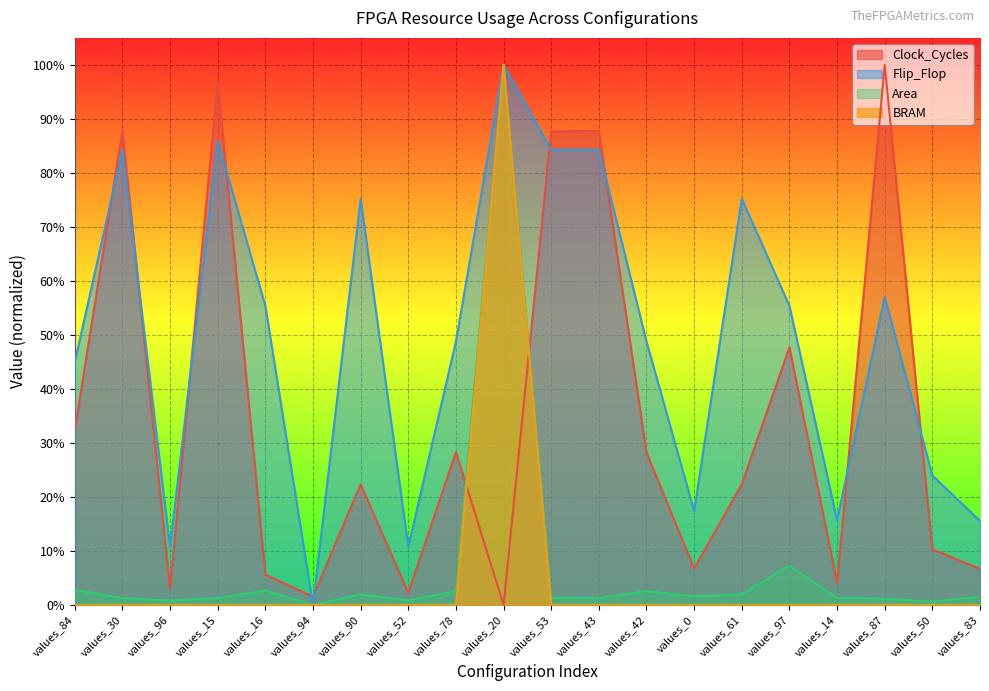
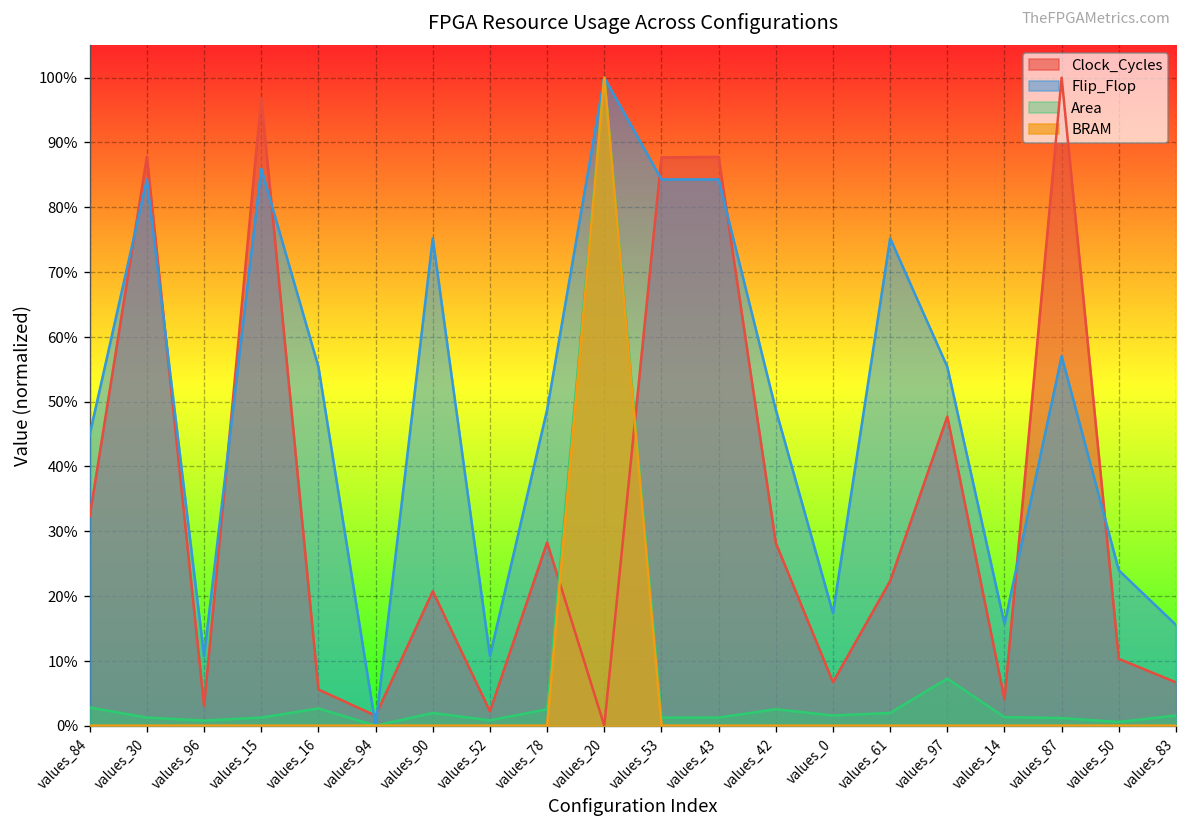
  {
    "Clock_Cycles": {
      "values_84": "32%",
      "values_30": "88%",
      "values_96": "3%",
      "values_15": "97%",
      "values_16": "6%",
      "values_94": "2%",
-     "values_90": "22%",
+     "values_90": "21%",
      "values_52": "2%",
      "values_78": "28%",
      "values_20": "0%",
      "values_53": "88%",
      "values_43": "88%",
      "values_42": "28%",
      "values_0": "7%",
      "values_61": "22%",
      "values_97": "48%",
      "values_14": "4%",
      "values_50": "10%",
      "values_83": "7%"
    },
    "Flip_Flop": {
      "values_84": "45%",
      "values_30": "84%",
      "values_96": "11%",
      "values_15": "86%",
      "values_16": "55%",
      "values_90": "75%",
      "values_52": "11%",
      "values_78": "49%",
      "values_53": "84%",
      "values_43": "84%",
      "values_42": "49%",
      "values_0": "17%",
      "values_61": "75%",
      "values_97": "55%",
      "values_14": "16%",
      "values_87": "57%",
      "values_50": "24%",
      "values_83": "16%"
    },
    "Area": {
      "values_84": "3%",
      "values_30": "1%",
      "values_96": "1%",
      "values_15": "1%",
      "values_16": "3%",
      "values_90": "2%",
      "values_52": "1%",
      "values_78": "3%",
      "values_53": "1%",
      "values_43": "1%",
      "values_42": "3%",
      "values_0": "2%",
      "values_61": "2%",
      "values_97": "7%",
      "values_14": "1%",
      "values_87": "1%",
      "values_50": "1%",
      "values_83": "2%"
    },
    "BRAM": {
      "values_84": "0%",
      "values_30": "0%",
      "values_96": "0%",
      "values_15": "0%",
      "values_16": "0%",
      "values_90": "0%",
      "values_52": "0%",
      "values_78": "0%",
      "values_53": "0%",
      "values_43": "0%",
      "values_42": "0%",
      "values_0": "0%",
      "values_61": "0%",
      "values_97": "0%",
      "values_14": "0%",
      "values_87": "0%",
      "values_50": "0%",
      "values_83": "0%"
    }
  }
